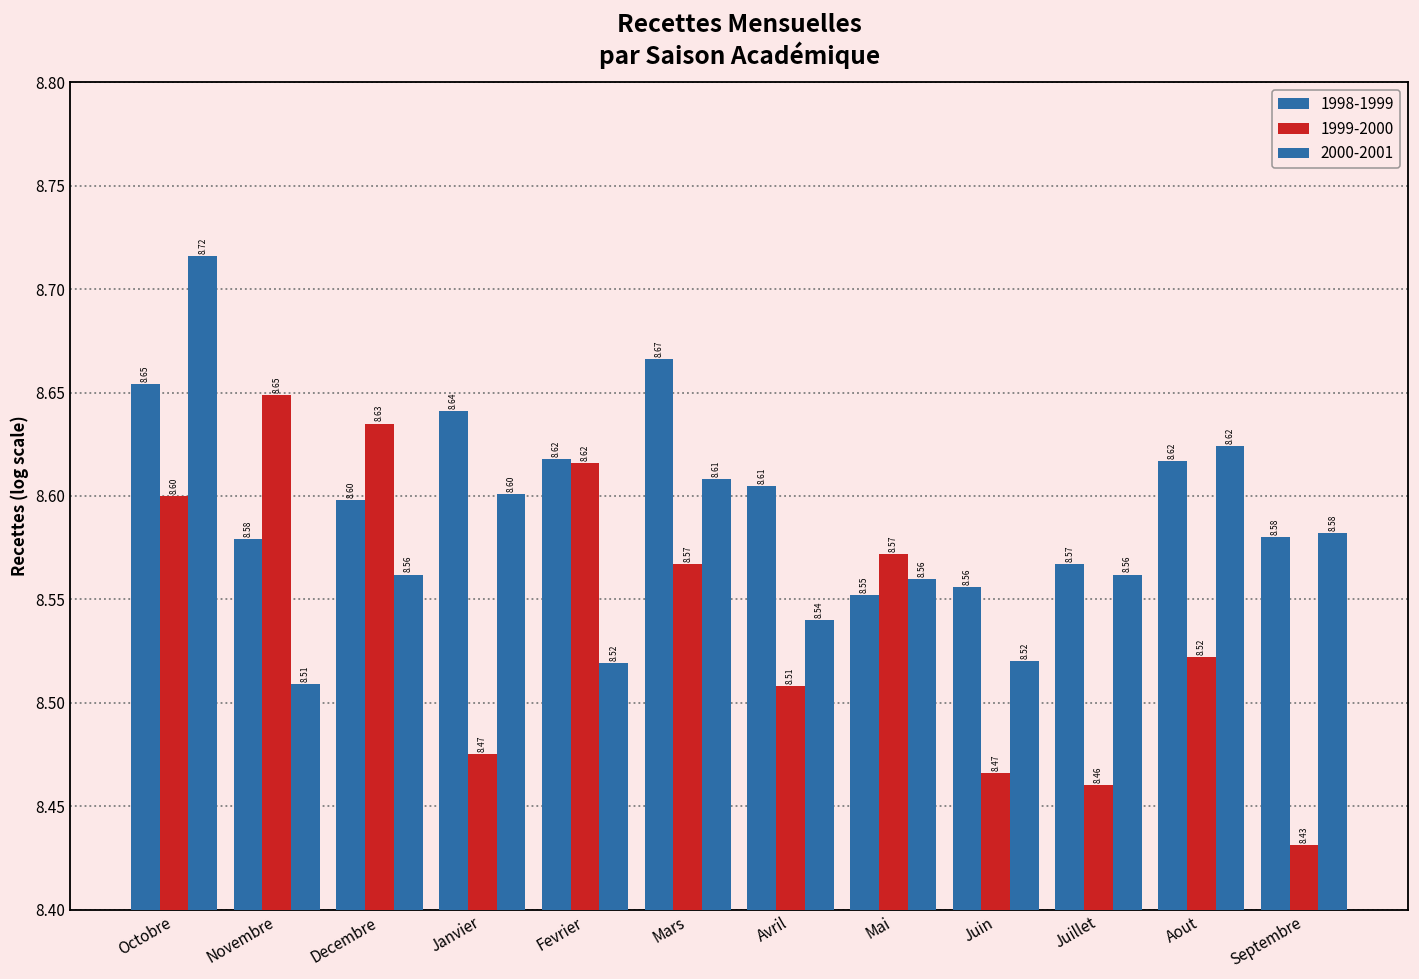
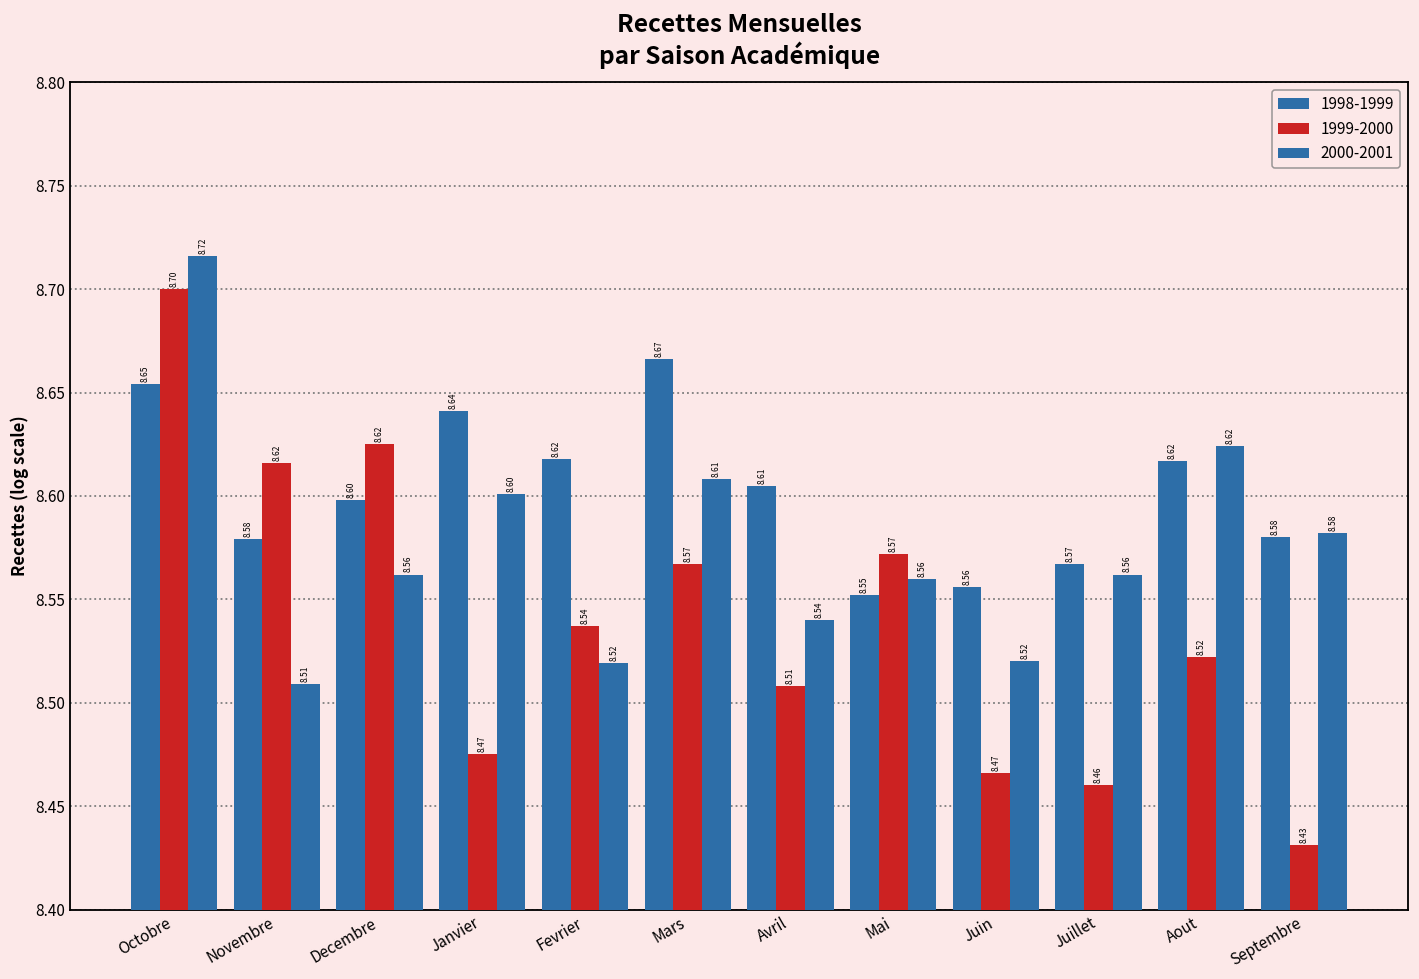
  {
    "1999-2000": {
-     "Octobre": 8.60,
-     "Novembre": 8.65,
-     "Decembre": 8.63,
+     "Octobre": 8.70,
+     "Novembre": 8.62,
+     "Decembre": 8.62,
      "Janvier": 8.47,
-     "Fevrier": 8.62,
+     "Fevrier": 8.54,
      "Mars": 8.57,
      "Avril": 8.51,
      "Mai": 8.57,
      "Juin": 8.47,
      "Juillet": 8.46,
      "Aout": 8.52,
      "Septembre": 8.43
    }
  }
